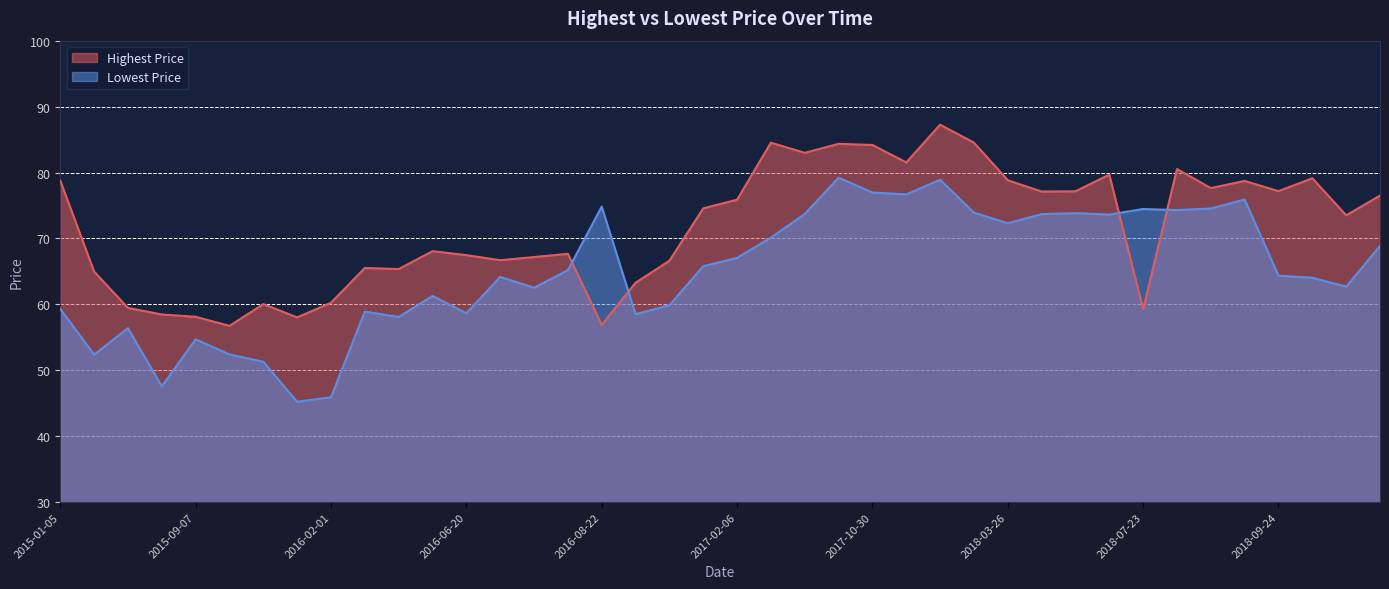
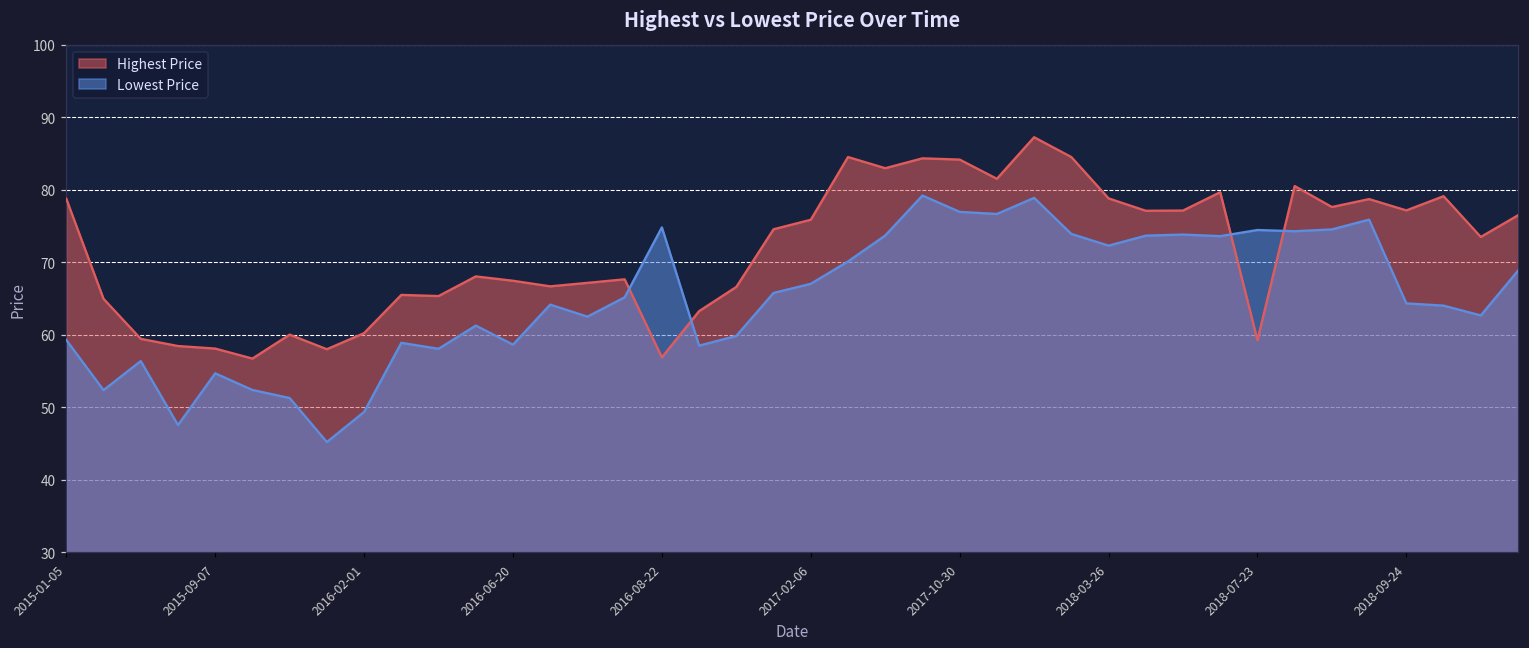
  {
    "Highest Price": {
      "2015-01-05": 79,
      "2015-09-07": 58,
      "2016-02-01": 60,
      "2016-06-20": 67,
      "2016-08-22": 57,
      "2017-02-06": 76,
      "2017-10-30": 84,
      "2018-03-26": 79,
      "2018-07-23": 59,
      "2018-09-24": 77
    },
    "Lowest Price": {
      "2015-01-05": 59,
      "2015-09-07": 55,
-     "2016-02-01": 46,
+     "2016-02-01": 49,
      "2016-06-20": 59,
      "2016-08-22": 75,
      "2017-02-06": 67,
      "2017-10-30": 77,
      "2018-03-26": 72,
      "2018-07-23": 74,
      "2018-09-24": 64
    }
  }
